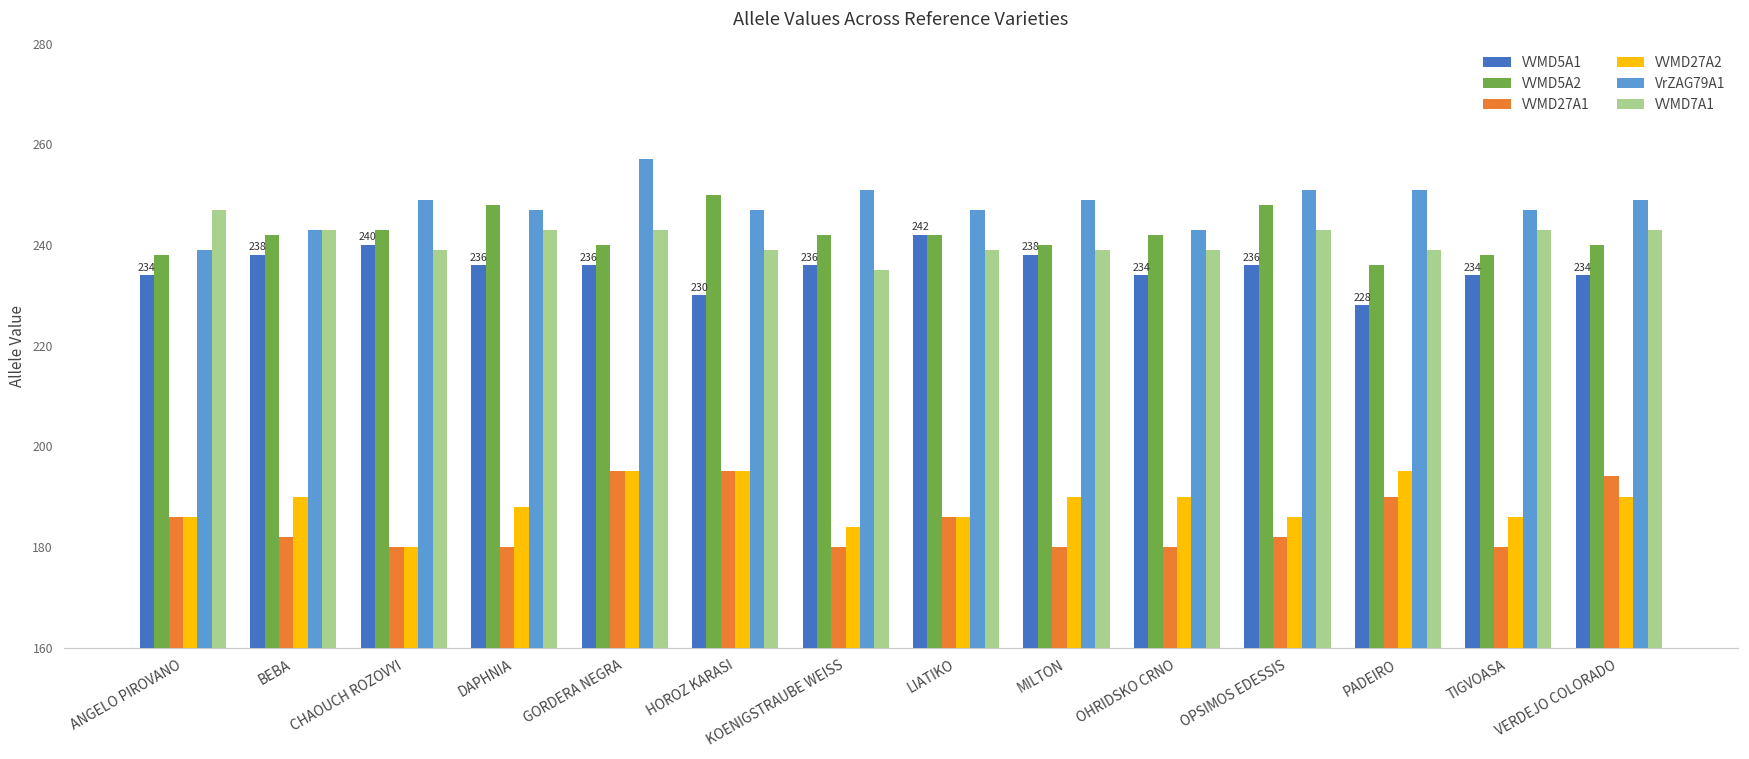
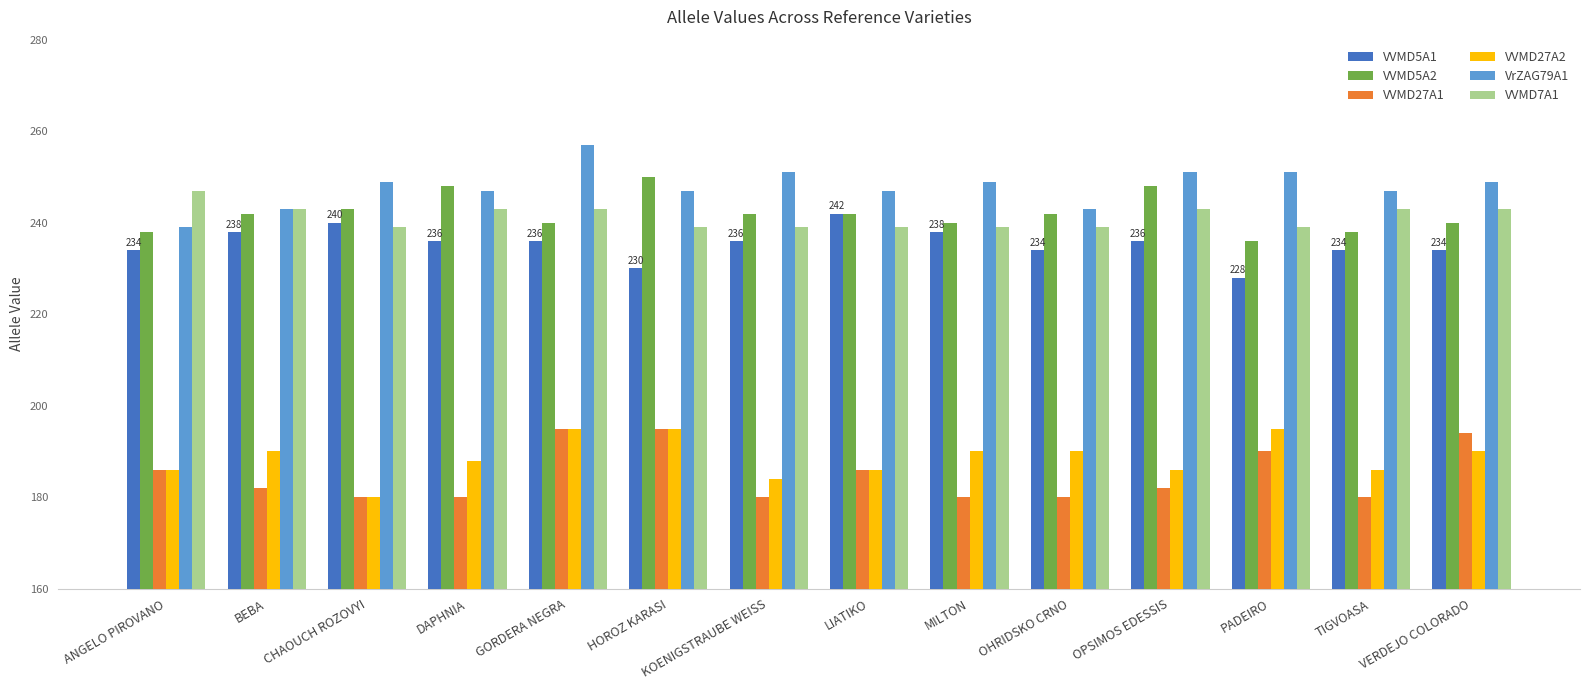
  {
    "VVMD5A2": {
      "ANGELO PIROVANO": 238,
      "BEBA": 242,
      "CHAOUCH ROZOVYI": 243,
      "DAPHNIA": 248,
      "GORDERA NEGRA": 240,
      "HOROZ KARASI": 250,
      "KOENIGSTRAUBE WEISS": 242,
      "MILTON": 240,
      "OHRIDSKO CRNO": 242,
      "OPSIMOS EDESSIS": 248,
      "PADEIRO": 236,
      "TIGVOASA": 238,
      "VERDEJO COLORADO": 240
    },
    "VVMD27A1": {
      "ANGELO PIROVANO": 186,
      "BEBA": 182,
      "CHAOUCH ROZOVYI": 180,
      "DAPHNIA": 180,
      "GORDERA NEGRA": 195,
      "HOROZ KARASI": 195,
      "KOENIGSTRAUBE WEISS": 180,
      "LIATIKO": 186,
      "MILTON": 180,
      "OHRIDSKO CRNO": 180,
      "OPSIMOS EDESSIS": 182,
      "PADEIRO": 190,
      "TIGVOASA": 180,
      "VERDEJO COLORADO": 194
    },
    "VVMD27A2": {
      "ANGELO PIROVANO": 186,
      "BEBA": 190,
      "CHAOUCH ROZOVYI": 180,
      "DAPHNIA": 188,
      "GORDERA NEGRA": 195,
      "HOROZ KARASI": 195,
      "KOENIGSTRAUBE WEISS": 184,
      "LIATIKO": 186,
      "MILTON": 190,
      "OHRIDSKO CRNO": 190,
      "OPSIMOS EDESSIS": 186,
      "PADEIRO": 195,
      "TIGVOASA": 186,
      "VERDEJO COLORADO": 190
    },
    "VVMD7A1": {
      "ANGELO PIROVANO": 247,
      "BEBA": 243,
      "CHAOUCH ROZOVYI": 239,
      "DAPHNIA": 243,
      "GORDERA NEGRA": 243,
      "HOROZ KARASI": 239,
-     "KOENIGSTRAUBE WEISS": 235,
+     "KOENIGSTRAUBE WEISS": 239,
      "LIATIKO": 239,
      "MILTON": 239,
      "OHRIDSKO CRNO": 239,
      "OPSIMOS EDESSIS": 243,
      "PADEIRO": 239,
      "TIGVOASA": 243,
      "VERDEJO COLORADO": 243
    }
  }
